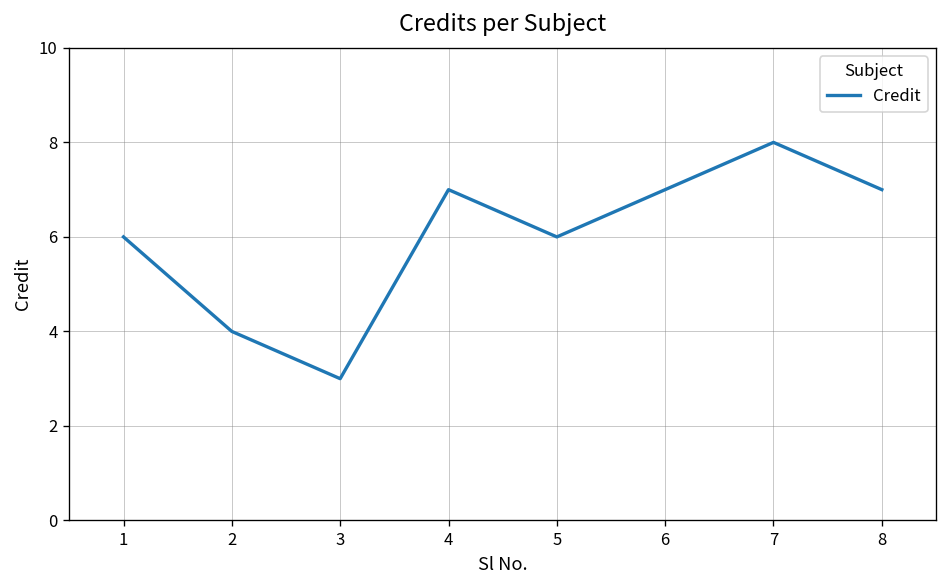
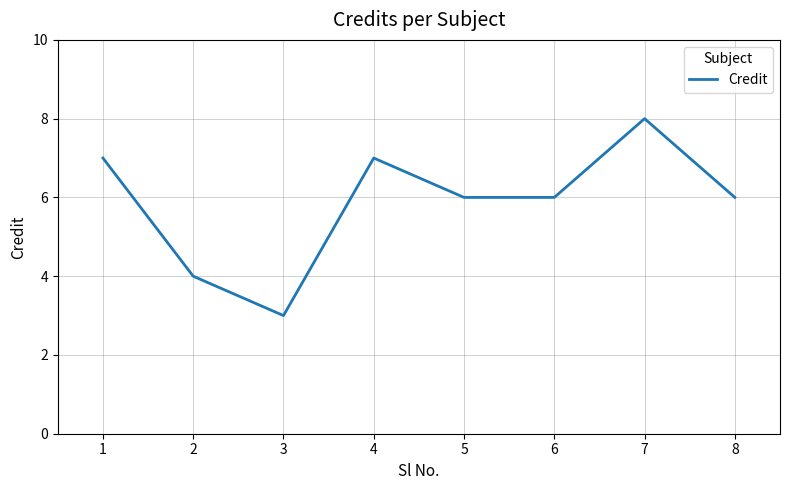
  {
-   "1": 6,
+   "1": 7,
    "2": 4,
    "3": 3,
    "4": 7,
    "5": 6,
-   "6": 7,
+   "6": 6,
    "7": 8,
-   "8": 7
+   "8": 6
  }
